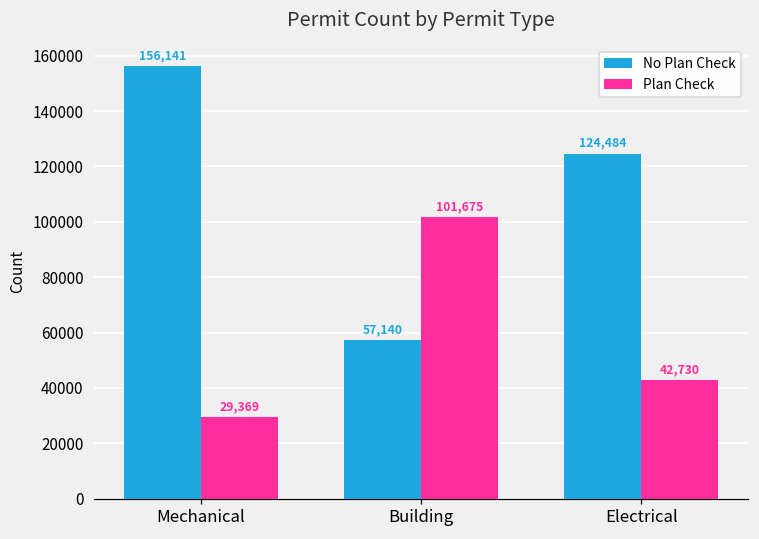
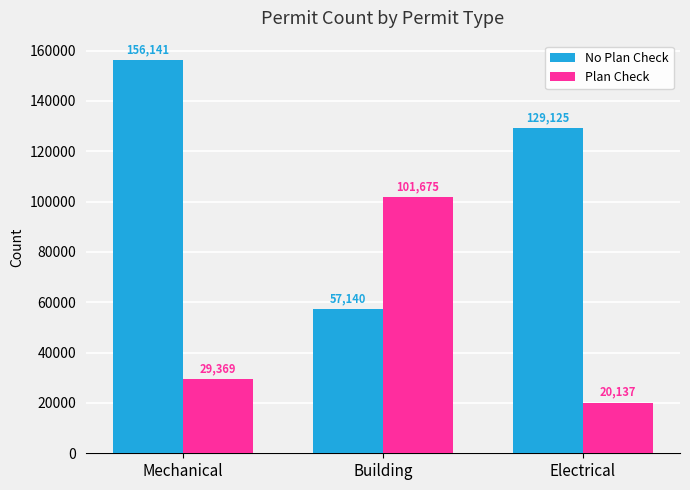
  {
    "No Plan Check": {
      "Mechanical": "156,141",
      "Building": "57,140",
-     "Electrical": "124,484"
+     "Electrical": "129,125"
    },
    "Plan Check": {
      "Mechanical": "29,369",
      "Building": "101,675",
-     "Electrical": "42,730"
+     "Electrical": "20,137"
    }
  }
